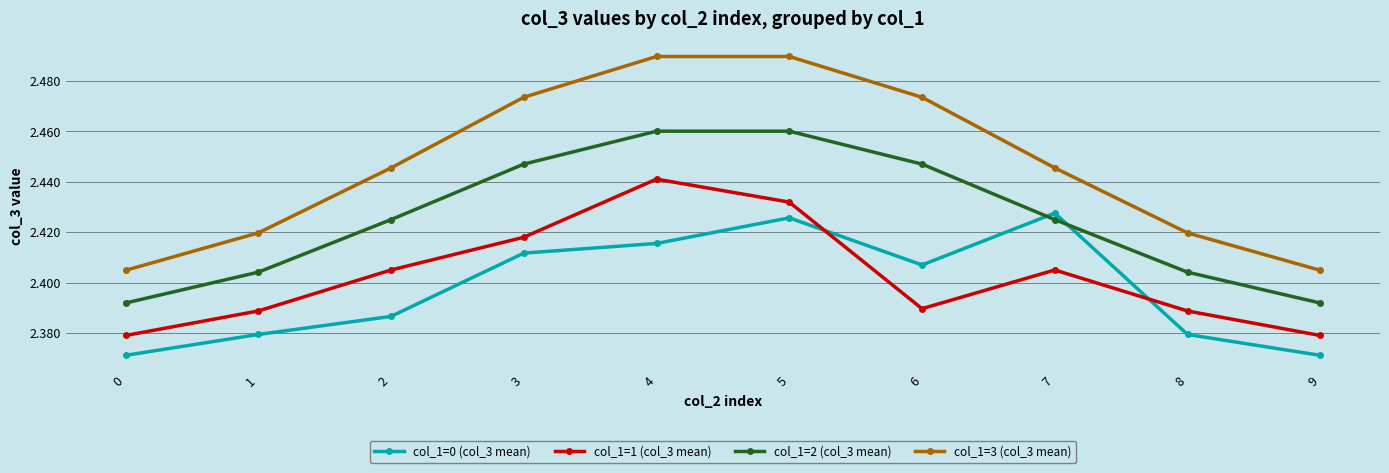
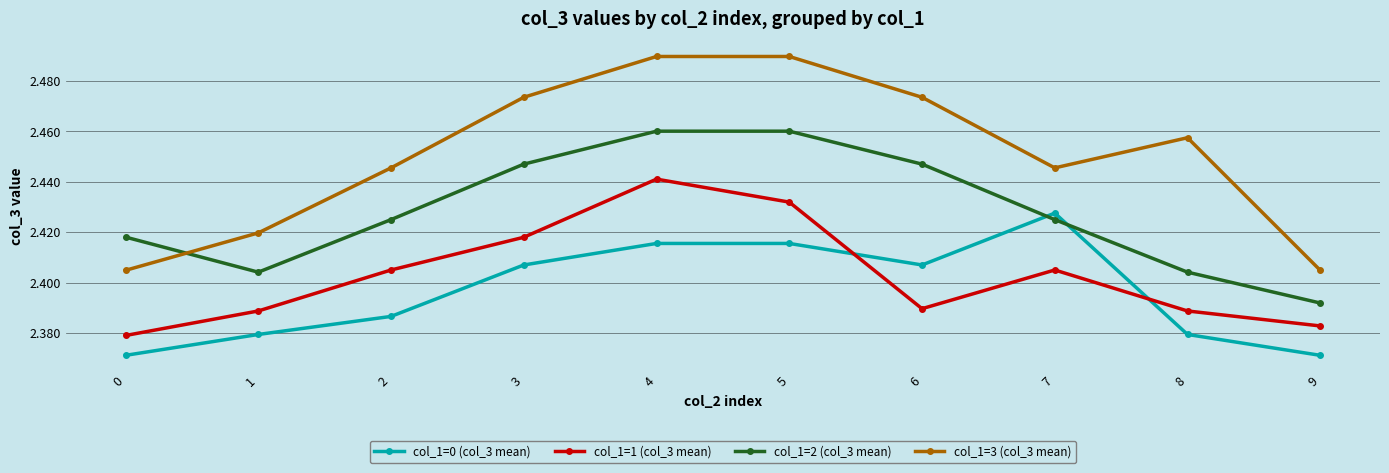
  {
    "col_1=0 (col_3 mean)": {
      "0": 2.371,
      "1": 2.379,
      "2": 2.387,
-     "3": 2.412,
+     "3": 2.407,
      "4": 2.416,
-     "5": 2.426,
+     "5": 2.416,
      "6": 2.407,
      "7": 2.428,
      "8": 2.379,
      "9": 2.371
    },
    "col_1=1 (col_3 mean)": {
      "0": 2.379,
      "1": 2.389,
      "2": 2.405,
      "3": 2.418,
      "4": 2.441,
      "5": 2.432,
      "6": 2.390,
      "7": 2.405,
      "8": 2.389,
-     "9": 2.379
+     "9": 2.383
    },
    "col_1=2 (col_3 mean)": {
-     "0": 2.392,
+     "0": 2.418,
      "1": 2.404,
      "2": 2.425,
      "3": 2.447,
      "4": 2.460,
      "5": 2.460,
      "6": 2.447,
      "7": 2.425,
      "8": 2.404,
      "9": 2.392
    },
    "col_1=3 (col_3 mean)": {
      "0": 2.405,
      "1": 2.420,
      "2": 2.446,
      "3": 2.474,
      "4": 2.490,
      "5": 2.490,
      "6": 2.474,
      "7": 2.446,
-     "8": 2.420,
+     "8": 2.458,
      "9": 2.405
    }
  }
